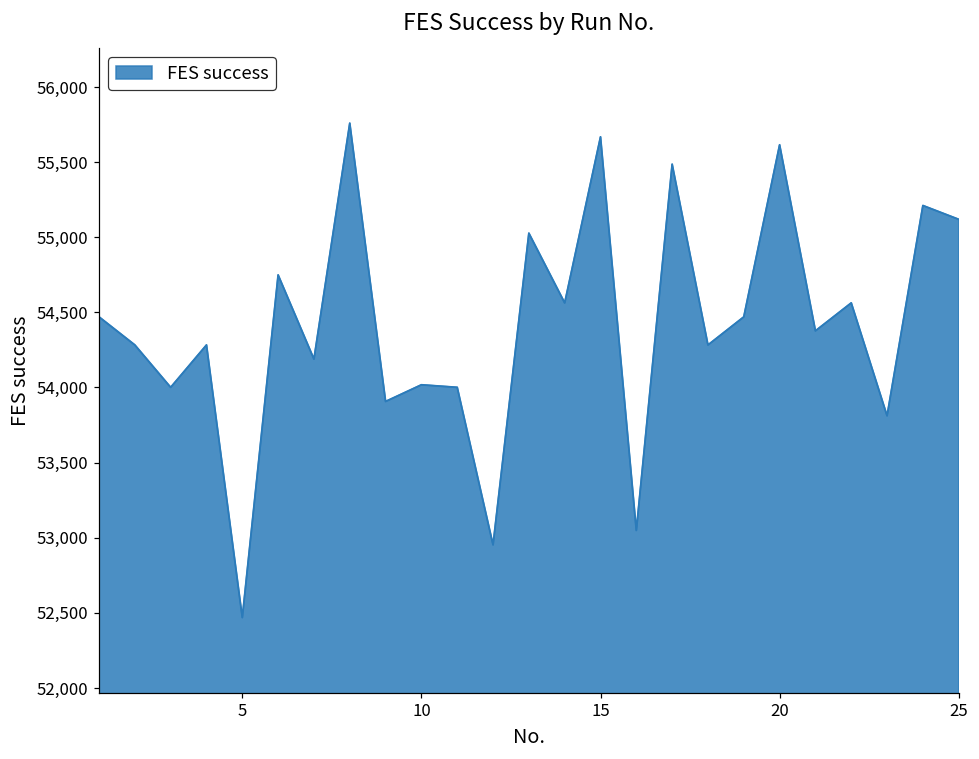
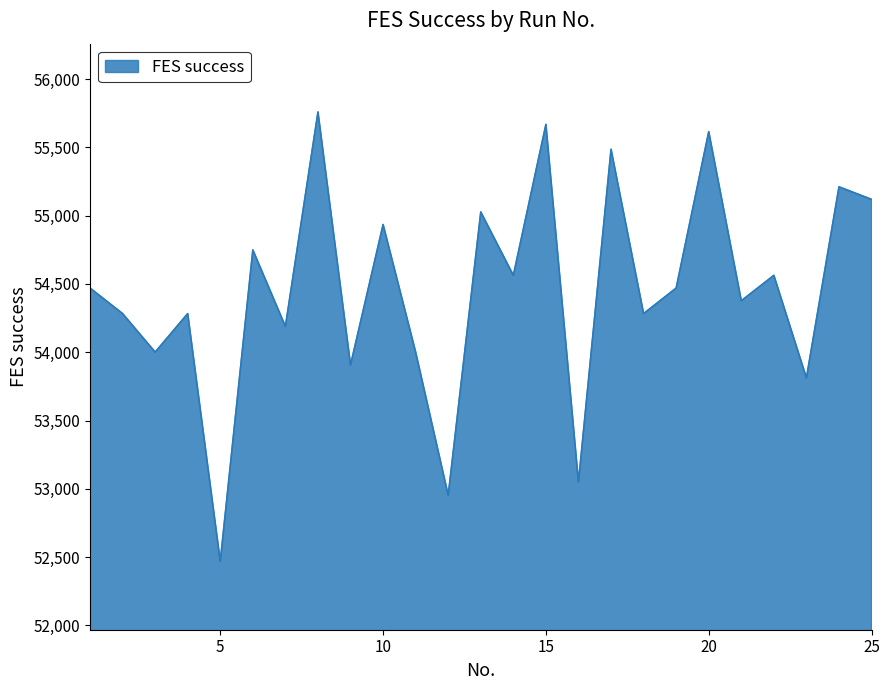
  {
    "5": "52,470",
-   "10": "54,020",
+   "10": "54,940",
    "15": "55,670",
    "20": "55,620",
    "25": "55,120"
  }
